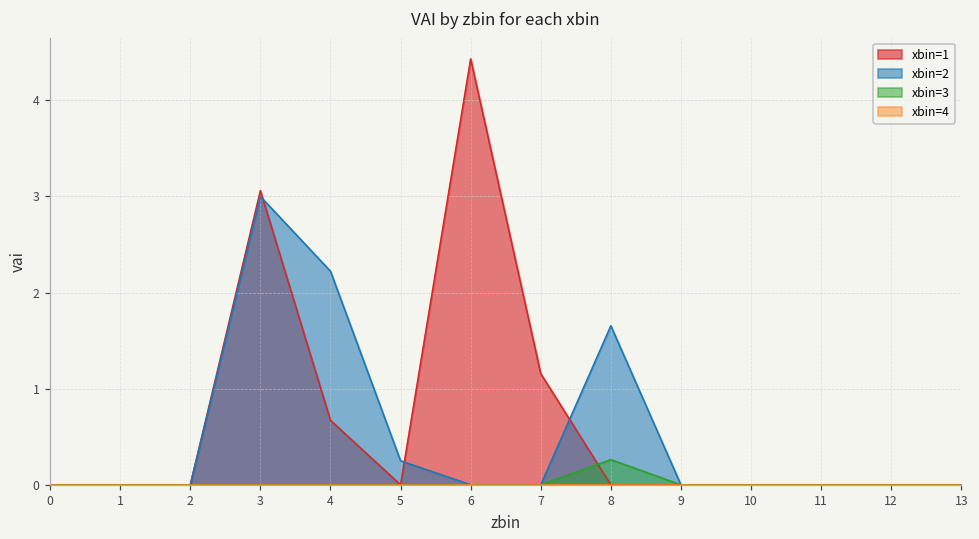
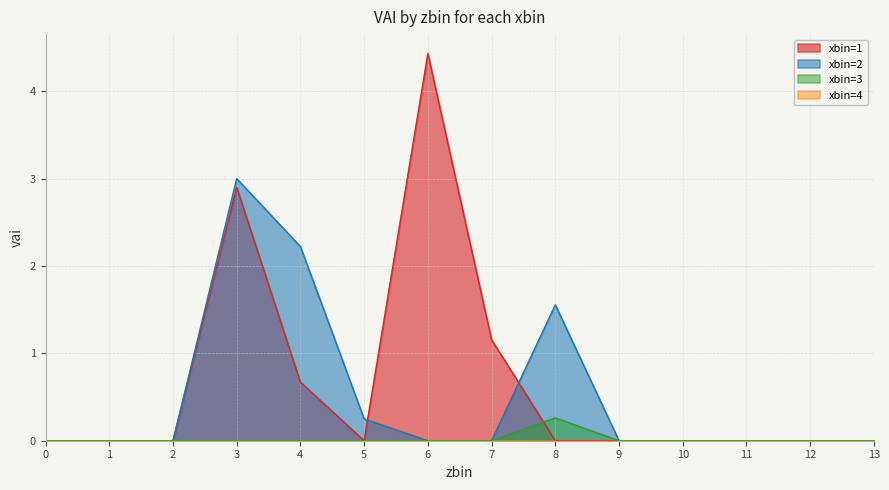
  {
    "xbin=1": {
-     "3": 3.1,
+     "3": 2.9,
      "4": 0.7,
      "6": 4.4,
      "7": 1.2
    },
    "xbin=2": {
      "3": 3.0,
      "4": 2.2,
      "5": 0.2,
-     "8": 1.7
+     "8": 1.6
    },
    "xbin=3": {
      "8": 0.3
    }
  }
